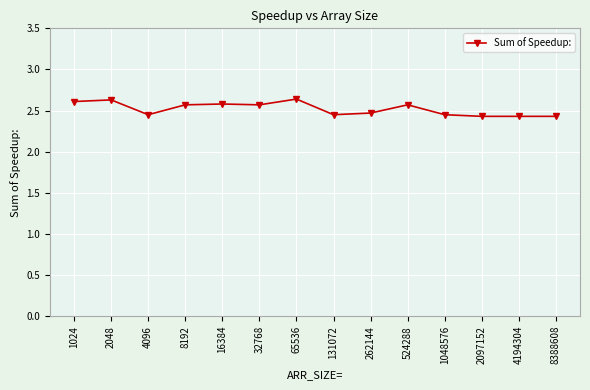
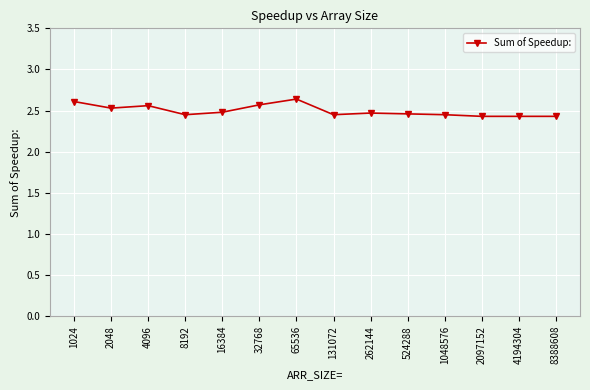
  {
    "1024": 2.6,
-   "2048": 2.6,
-   "4096": 2.5,
-   "8192": 2.6,
-   "16384": 2.6,
+   "2048": 2.5,
+   "4096": 2.6,
+   "8192": 2.5,
+   "16384": 2.5,
    "32768": 2.6,
    "65536": 2.6,
    "131072": 2.5,
    "262144": 2.5,
-   "524288": 2.6,
+   "524288": 2.5,
    "1048576": 2.5,
    "2097152": 2.4,
    "4194304": 2.4,
    "8388608": 2.4
  }
